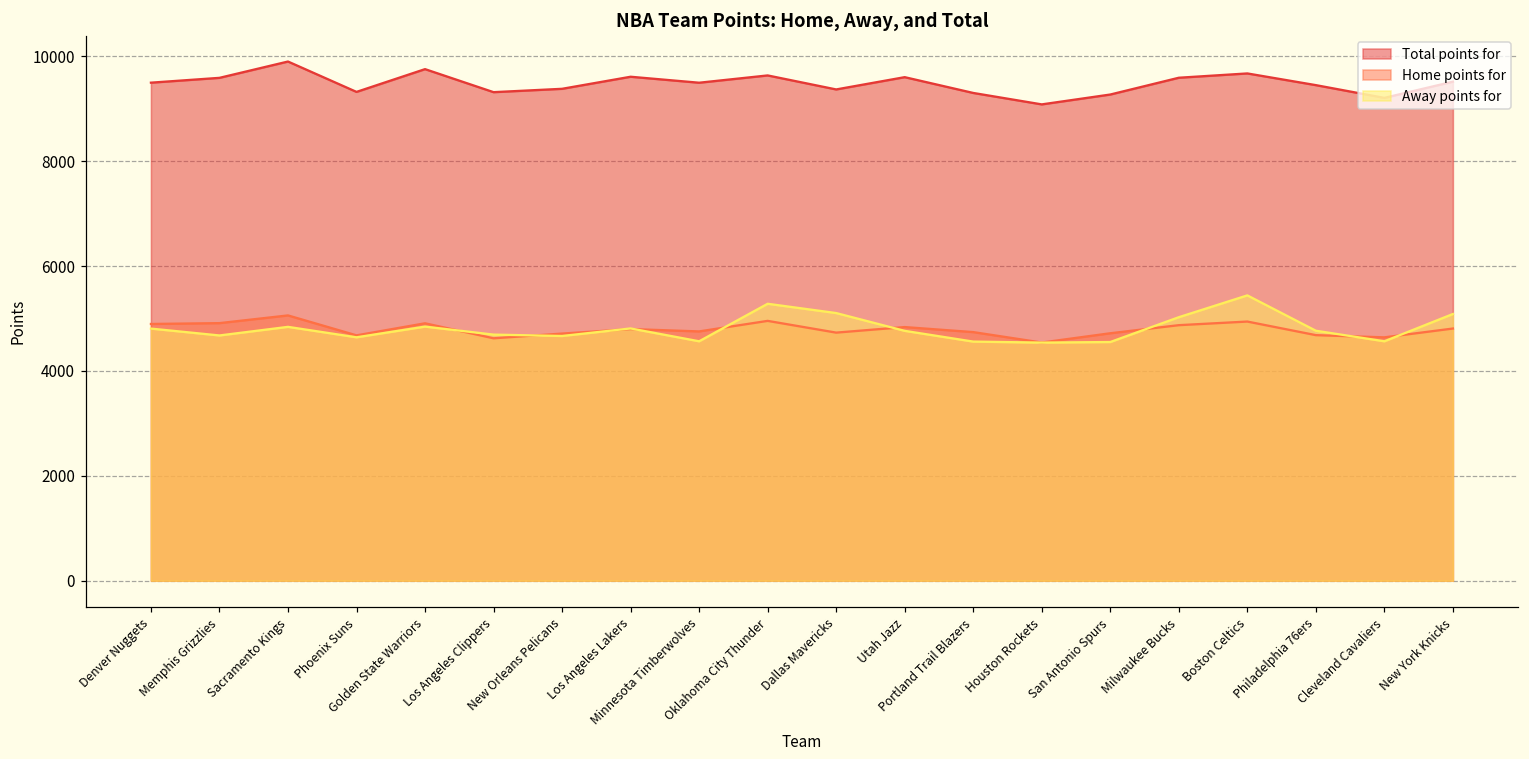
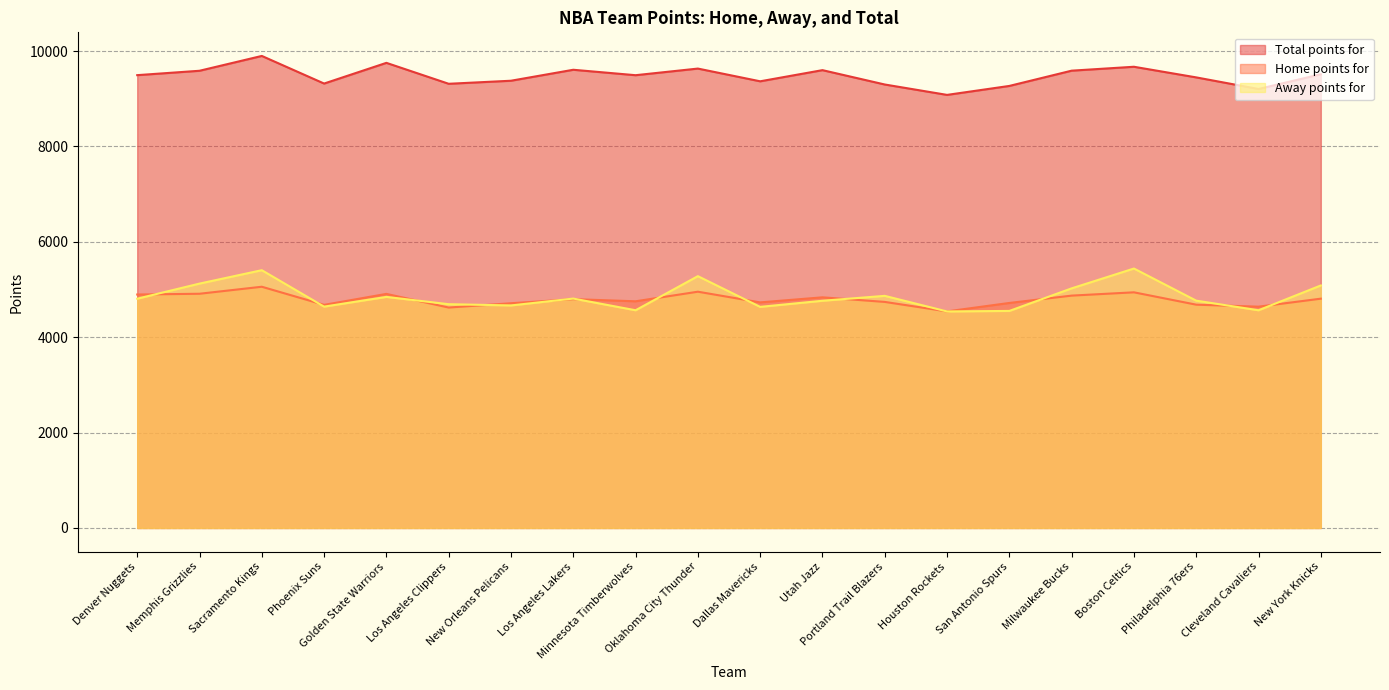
  {
    "Away points for": {
      "Denver Nuggets": 4800,
-     "Memphis Grizzlies": 4700,
-     "Sacramento Kings": 4800,
+     "Memphis Grizzlies": 5100,
+     "Sacramento Kings": 5400,
      "Golden State Warriors": 4800,
      "Los Angeles Clippers": 4700,
      "Minnesota Timberwolves": 4600,
      "Oklahoma City Thunder": 5300,
-     "Dallas Mavericks": 5100,
+     "Dallas Mavericks": 4600,
      "Utah Jazz": 4800,
-     "Portland Trail Blazers": 4600,
+     "Portland Trail Blazers": 4900,
      "San Antonio Spurs": 4600,
      "Milwaukee Bucks": 5000,
      "Boston Celtics": 5400,
      "Philadelphia 76ers": 4800,
      "Cleveland Cavaliers": 4600,
      "New York Knicks": 5100
    }
  }
